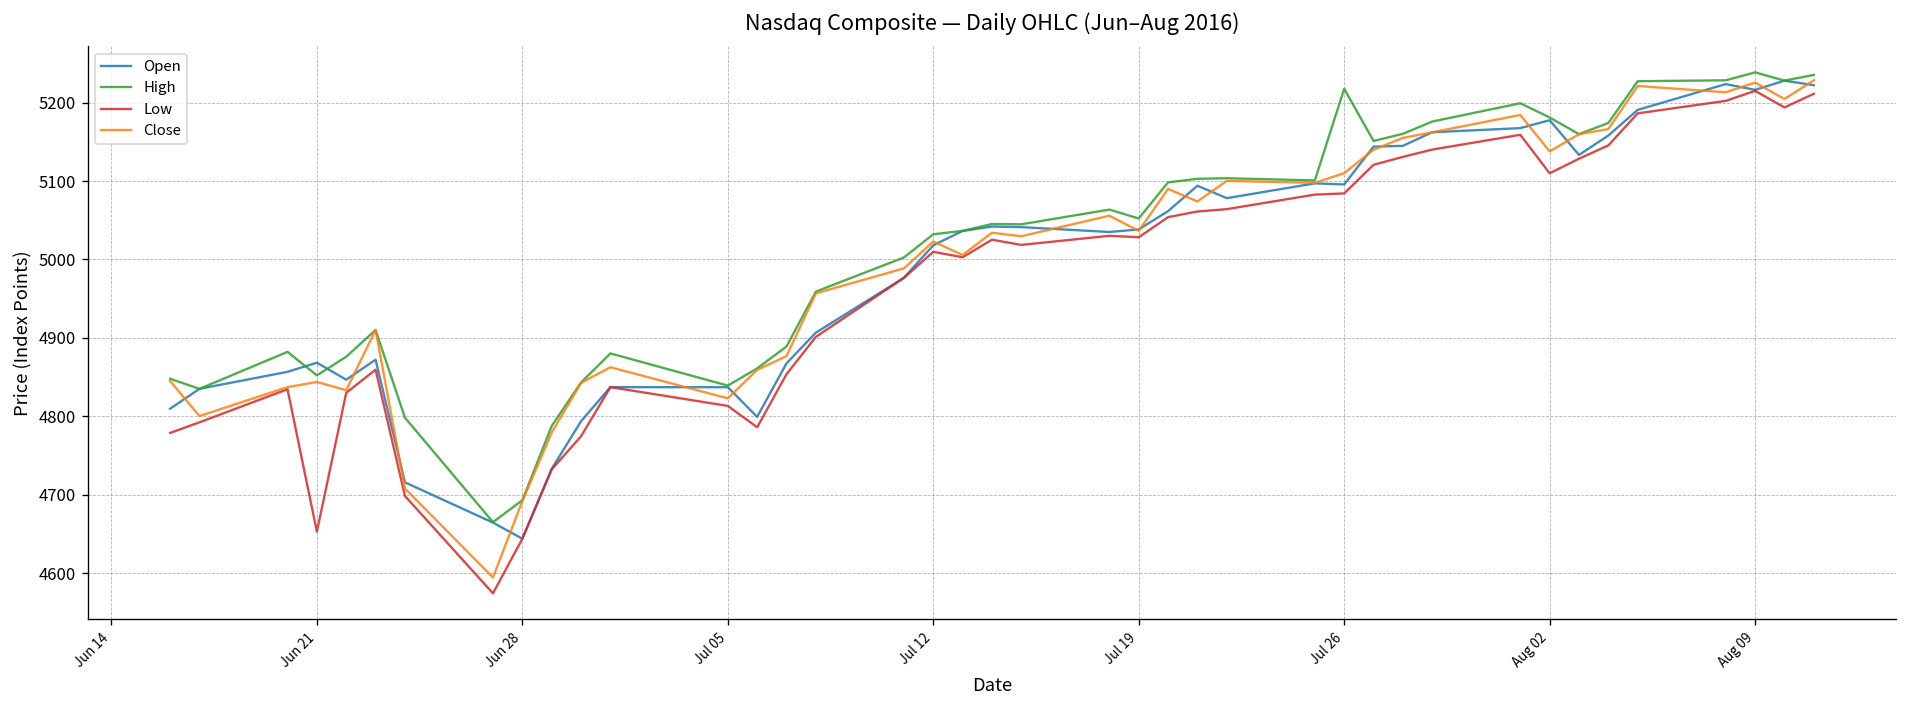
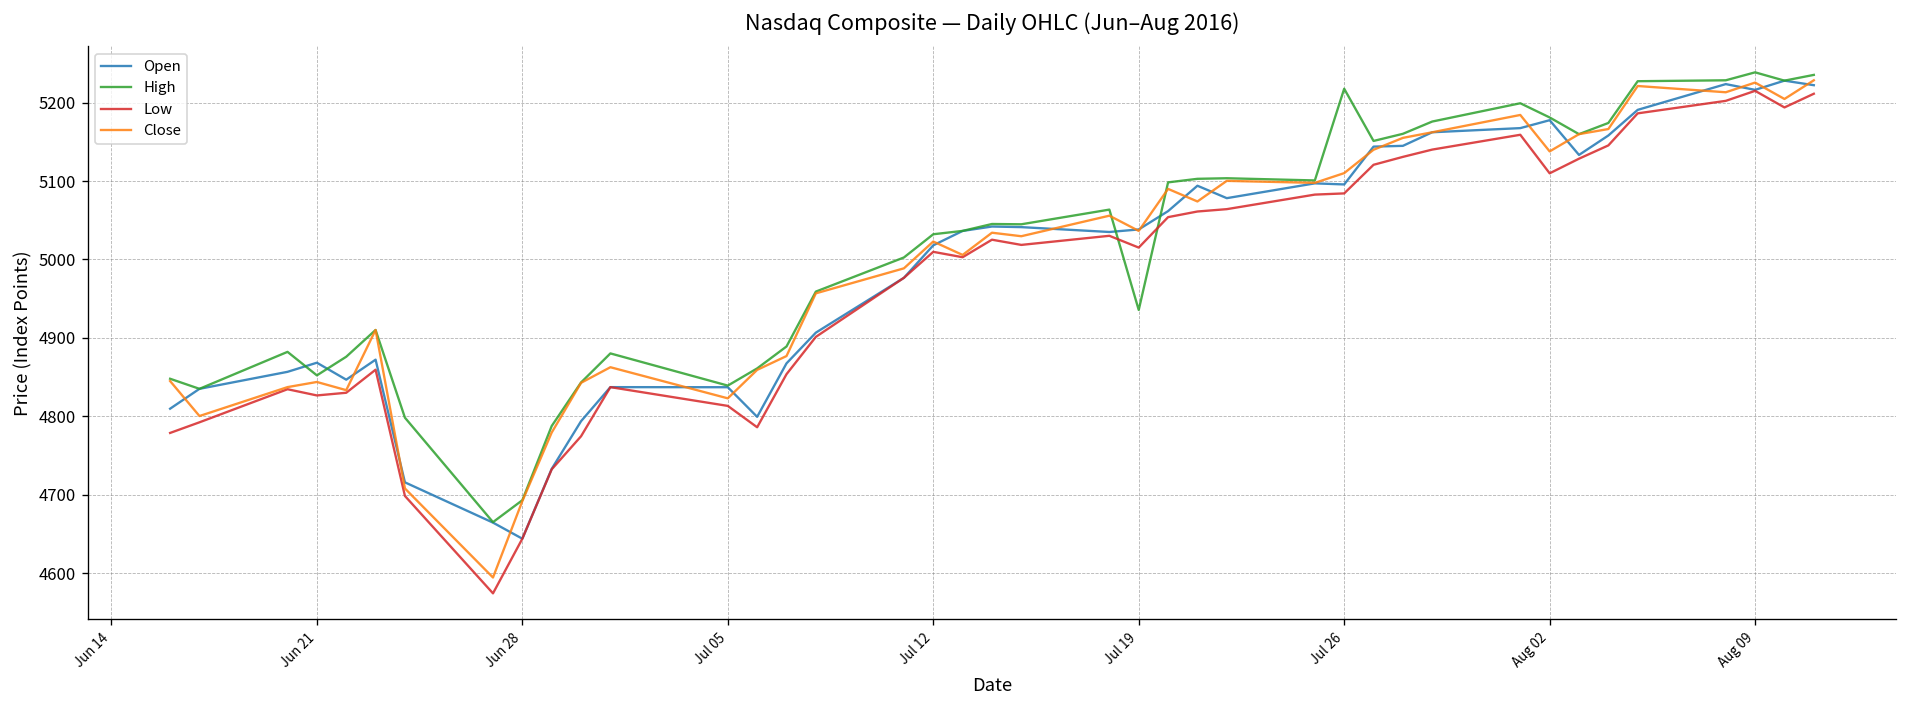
  {
    "Open": {
      "Jun 21": 4870,
      "Jul 12": 5020,
      "Jul 26": 5100
    },
    "High": {
      "Jun 21": 4850,
      "Jul 12": 5030,
-     "Jul 19": 5050,
+     "Jul 19": 4940,
      "Jul 26": 5220,
      "Aug 09": 5240
    },
    "Low": {
-     "Jun 21": 4650,
+     "Jun 21": 4830,
      "Jul 05": 4810,
      "Jul 12": 5010,
-     "Jul 19": 5030,
+     "Jul 19": 5020,
      "Jul 26": 5080,
      "Aug 02": 5110
    },
    "Close": {
      "Jun 21": 4840,
      "Jul 05": 4820,
      "Jul 12": 5020,
      "Jul 26": 5110,
      "Aug 02": 5140,
      "Aug 09": 5230
    }
  }
